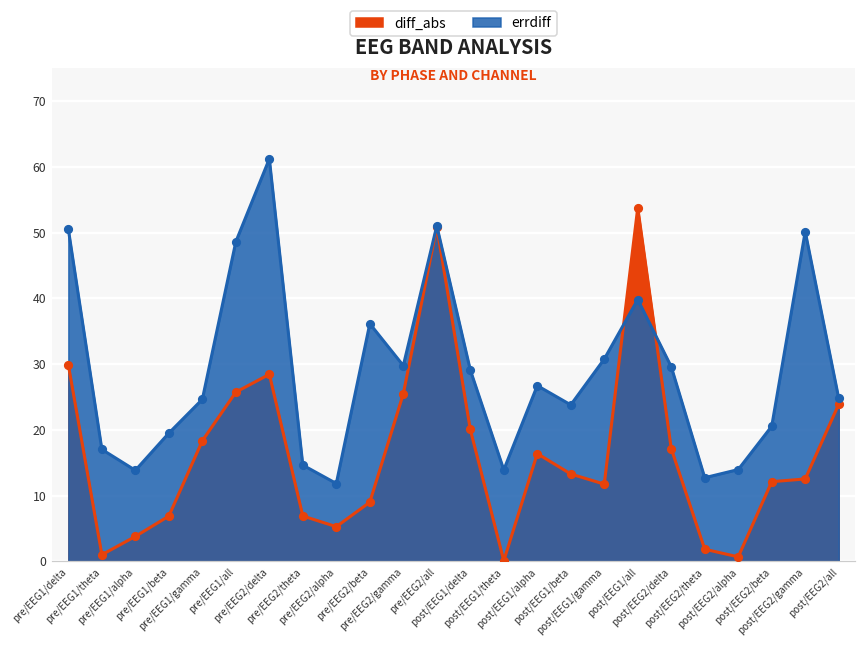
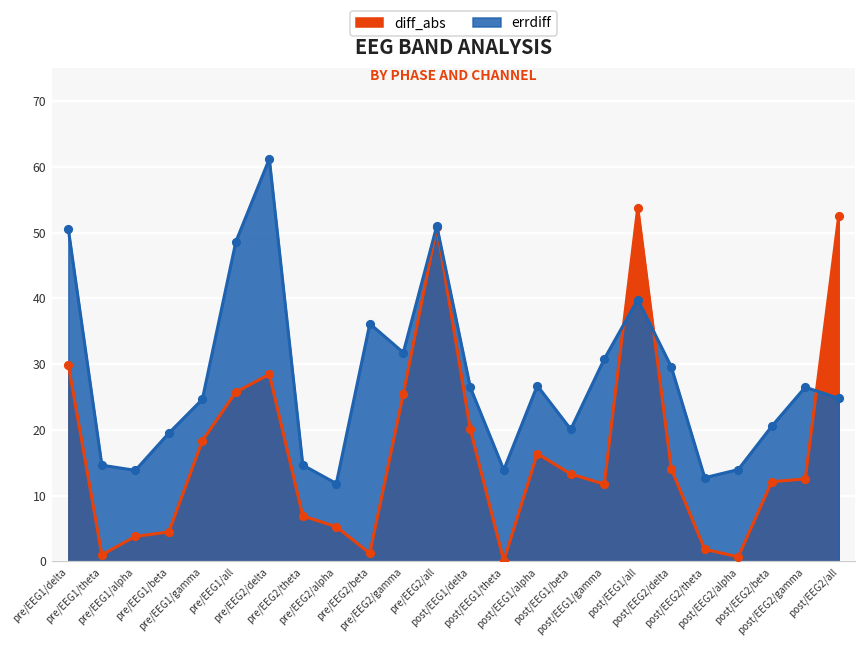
  {
    "diff_abs": {
      "pre/EEG1/delta": 30,
      "pre/EEG1/theta": 1,
      "pre/EEG1/alpha": 4,
-     "pre/EEG1/beta": 7,
+     "pre/EEG1/beta": 4,
      "pre/EEG1/gamma": 18,
      "pre/EEG1/all": 26,
      "pre/EEG2/delta": 28,
      "pre/EEG2/theta": 7,
      "pre/EEG2/alpha": 5,
-     "pre/EEG2/beta": 9,
+     "pre/EEG2/beta": 1,
      "pre/EEG2/gamma": 25,
      "post/EEG1/delta": 20,
      "post/EEG1/theta": 0,
      "post/EEG1/alpha": 16,
      "post/EEG1/beta": 13,
      "post/EEG1/gamma": 12,
      "post/EEG1/all": 54,
-     "post/EEG2/delta": 17,
+     "post/EEG2/delta": 14,
      "post/EEG2/theta": 2,
      "post/EEG2/alpha": 1,
      "post/EEG2/beta": 12,
      "post/EEG2/gamma": 13,
-     "post/EEG2/all": 24
+     "post/EEG2/all": 53
    },
    "errdiff": {
      "pre/EEG1/delta": 50,
-     "pre/EEG1/theta": 17,
+     "pre/EEG1/theta": 15,
      "pre/EEG1/alpha": 14,
      "pre/EEG1/beta": 19,
      "pre/EEG1/gamma": 25,
      "pre/EEG1/all": 49,
      "pre/EEG2/delta": 61,
      "pre/EEG2/theta": 15,
      "pre/EEG2/alpha": 12,
      "pre/EEG2/beta": 36,
-     "pre/EEG2/gamma": 30,
-     "post/EEG1/delta": 29,
+     "pre/EEG2/gamma": 32,
+     "post/EEG1/delta": 26,
      "post/EEG1/theta": 14,
      "post/EEG1/alpha": 27,
-     "post/EEG1/beta": 24,
+     "post/EEG1/beta": 20,
      "post/EEG1/gamma": 31,
      "post/EEG1/all": 40,
      "post/EEG2/delta": 30,
      "post/EEG2/theta": 13,
      "post/EEG2/alpha": 14,
      "post/EEG2/beta": 21,
-     "post/EEG2/gamma": 50,
+     "post/EEG2/gamma": 26,
      "post/EEG2/all": 25
    }
  }
